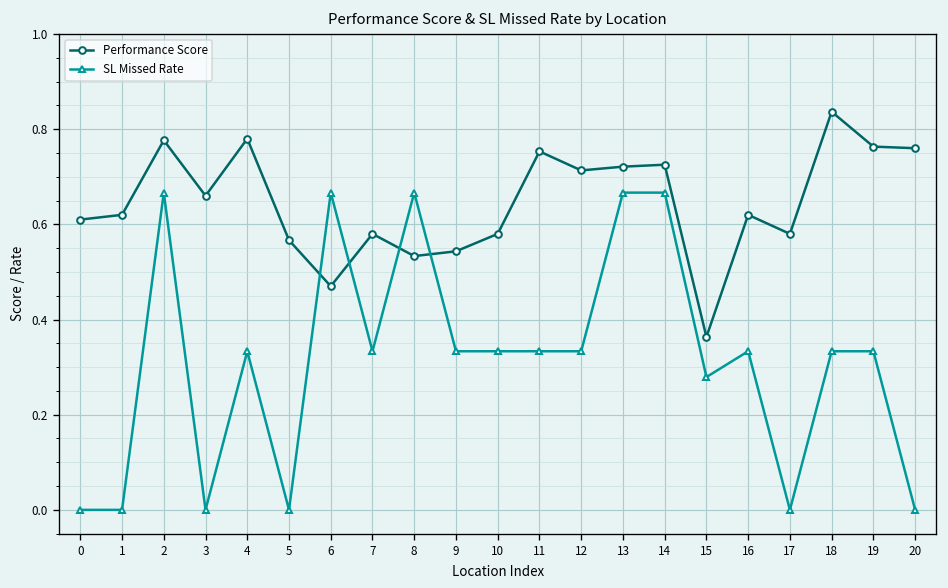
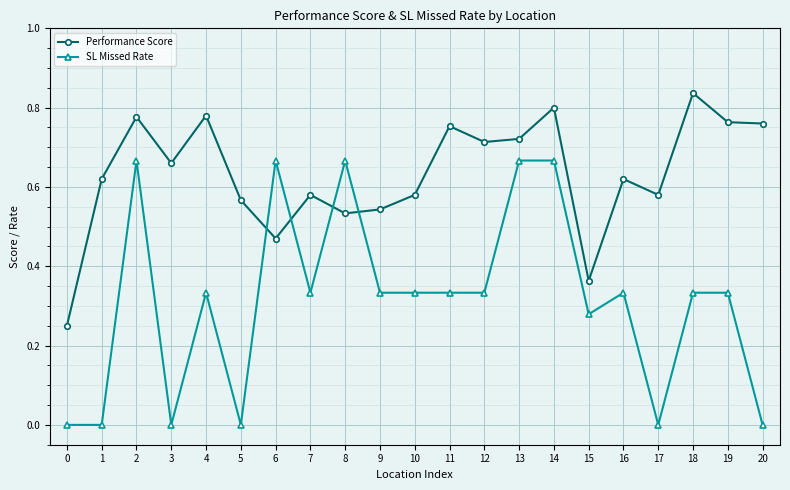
  {
    "Performance Score": {
-     "0": 0.61,
+     "0": 0.25,
      "1": 0.62,
      "2": 0.78,
      "3": 0.66,
      "4": 0.78,
      "5": 0.57,
      "6": 0.47,
      "7": 0.58,
      "8": 0.53,
      "9": 0.54,
      "10": 0.58,
      "11": 0.75,
      "12": 0.71,
      "13": 0.72,
-     "14": 0.73,
+     "14": 0.80,
      "15": 0.36,
      "16": 0.62,
      "17": 0.58,
      "18": 0.84,
      "19": 0.76,
      "20": 0.76
    },
    "SL Missed Rate": {
      "0": 0.00,
      "1": 0.00,
      "2": 0.67,
      "3": 0.00,
      "4": 0.33,
      "5": 0.00,
      "6": 0.67,
      "7": 0.33,
      "8": 0.67,
      "9": 0.33,
      "10": 0.33,
      "11": 0.33,
      "12": 0.33,
      "13": 0.67,
      "14": 0.67,
      "15": 0.28,
      "16": 0.33,
      "17": 0.00,
      "18": 0.33,
      "19": 0.33,
      "20": 0.00
    }
  }
